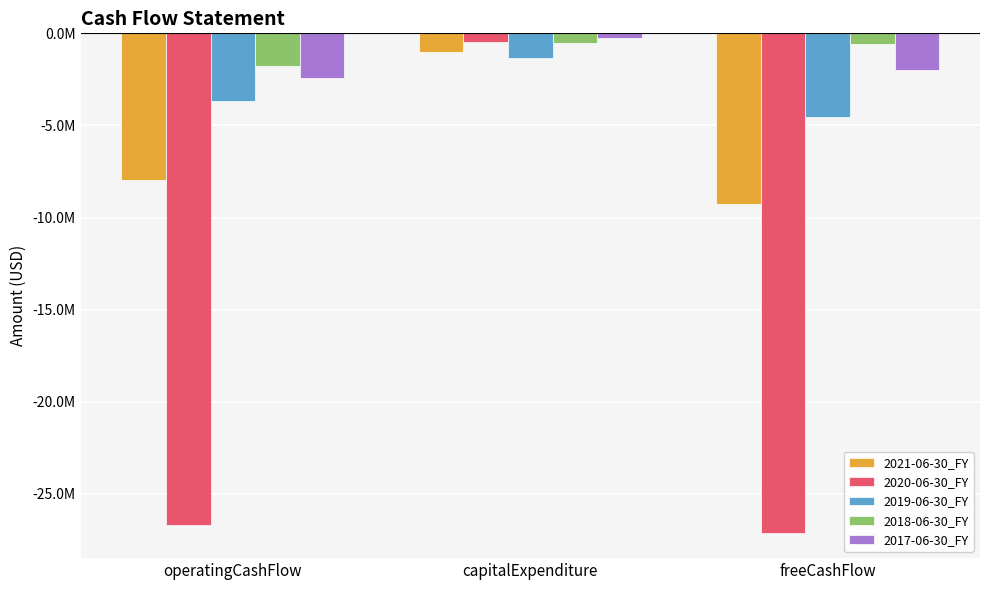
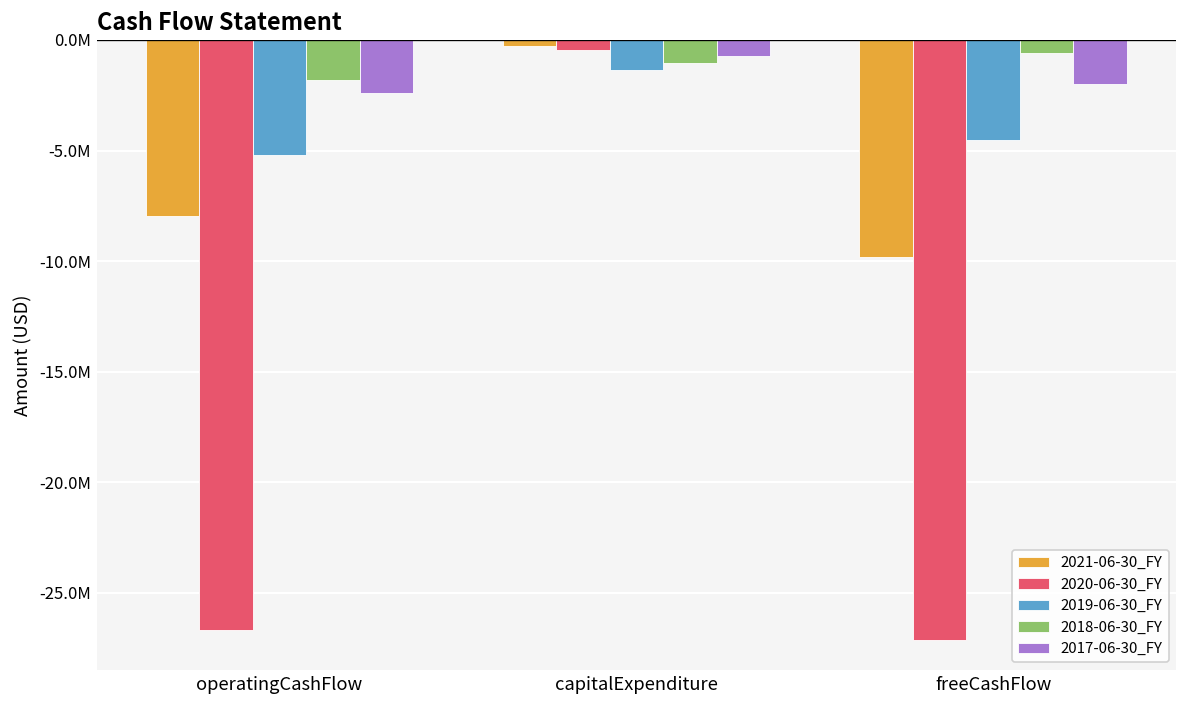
  {
    "2021-06-30_FY": {
      "operatingCashFlow": -8000000,
-     "capitalExpenditure": -1000000,
-     "freeCashFlow": -9300000
+     "capitalExpenditure": -300000,
+     "freeCashFlow": -9800000
    },
    "2020-06-30_FY": {
      "operatingCashFlow": -26700000,
      "capitalExpenditure": -400000,
      "freeCashFlow": -27100000
    },
    "2019-06-30_FY": {
-     "operatingCashFlow": -3700000,
+     "operatingCashFlow": -5200000,
      "capitalExpenditure": -1400000,
      "freeCashFlow": -4500000
    },
    "2018-06-30_FY": {
      "operatingCashFlow": -1800000,
-     "capitalExpenditure": -500000,
+     "capitalExpenditure": -1000000,
      "freeCashFlow": -600000
    },
    "2017-06-30_FY": {
      "operatingCashFlow": -2400000,
-     "capitalExpenditure": -300000,
+     "capitalExpenditure": -700000,
      "freeCashFlow": -2000000
    }
  }
